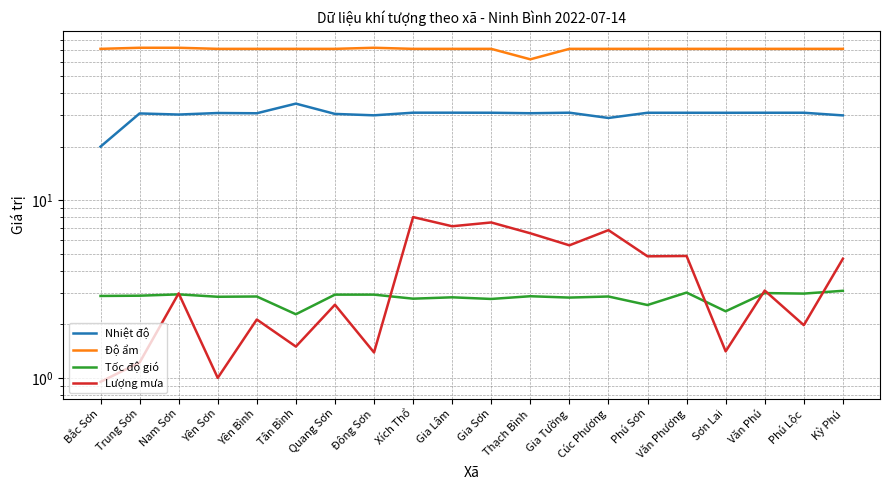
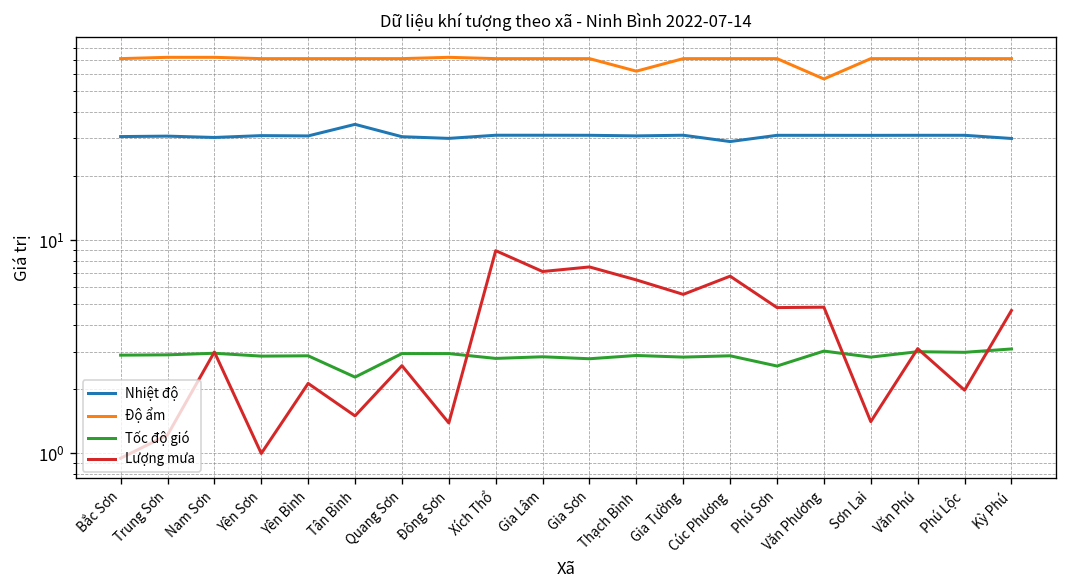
  {
    "Nhiệt độ": {
-     "Bắc Sơn": 20,
+     "Bắc Sơn": 31,
      "Trung Sơn": 31,
      "Nam Sơn": 30,
      "Yên Sơn": 31,
      "Yên Bình": 31,
      "Tân Bình": 35,
      "Quang Sơn": 31,
      "Đông Sơn": 30,
      "Xích Thổ": 31,
      "Gia Lâm": 31,
      "Gia Sơn": 31,
      "Thạch Bình": 31,
      "Gia Tường": 31,
      "Cúc Phương": 29,
      "Phú Sơn": 31,
      "Văn Phương": 31,
      "Sơn Lai": 31,
      "Văn Phú": 31,
      "Phú Lộc": 31,
      "Kỳ Phú": 30
    },
    "Độ ẩm": {
      "Bắc Sơn": 71,
      "Trung Sơn": 72,
      "Nam Sơn": 72,
      "Yên Sơn": 71,
      "Yên Bình": 71,
      "Tân Bình": 71,
      "Quang Sơn": 71,
      "Đông Sơn": 72,
      "Xích Thổ": 71,
      "Gia Lâm": 71,
      "Gia Sơn": 71,
      "Thạch Bình": 62,
      "Gia Tường": 71,
      "Cúc Phương": 71,
      "Phú Sơn": 71,
-     "Văn Phương": 71,
+     "Văn Phương": 57,
      "Sơn Lai": 71,
      "Văn Phú": 71,
      "Phú Lộc": 71,
      "Kỳ Phú": 71
    },
    "Tốc độ gió": {
      "Bắc Sơn": 2.9,
      "Trung Sơn": 2.9,
      "Yên Sơn": 2.9,
      "Yên Bình": 2.9,
      "Tân Bình": 2.3,
      "Quang Sơn": 2.9,
      "Đông Sơn": 2.9,
      "Xích Thổ": 2.8,
      "Gia Lâm": 2.8,
      "Gia Sơn": 2.8,
      "Thạch Bình": 2.9,
      "Gia Tường": 2.8,
      "Cúc Phương": 2.9,
      "Phú Sơn": 2.6,
      "Văn Phương": 3.0,
-     "Sơn Lai": 2.4,
+     "Sơn Lai": 2.8,
      "Văn Phú": 3.0,
      "Phú Lộc": 3.0,
      "Kỳ Phú": 3.1
    },
    "Lượng mưa": {
      "Yên Sơn": 1,
      "Yên Bình": 2.1,
      "Tân Bình": 1.5,
      "Quang Sơn": 2.6,
      "Đông Sơn": 1.4,
-     "Xích Thổ": 8,
+     "Xích Thổ": 9,
      "Gia Lâm": 7,
      "Gia Sơn": 7.5,
      "Thạch Bình": 6.5,
      "Gia Tường": 5.6,
      "Cúc Phương": 6.8,
      "Phú Sơn": 4.8,
      "Văn Phương": 5,
      "Sơn Lai": 1.4,
      "Văn Phú": 3,
      "Phú Lộc": 2,
      "Kỳ Phú": 4.7
    }
  }
